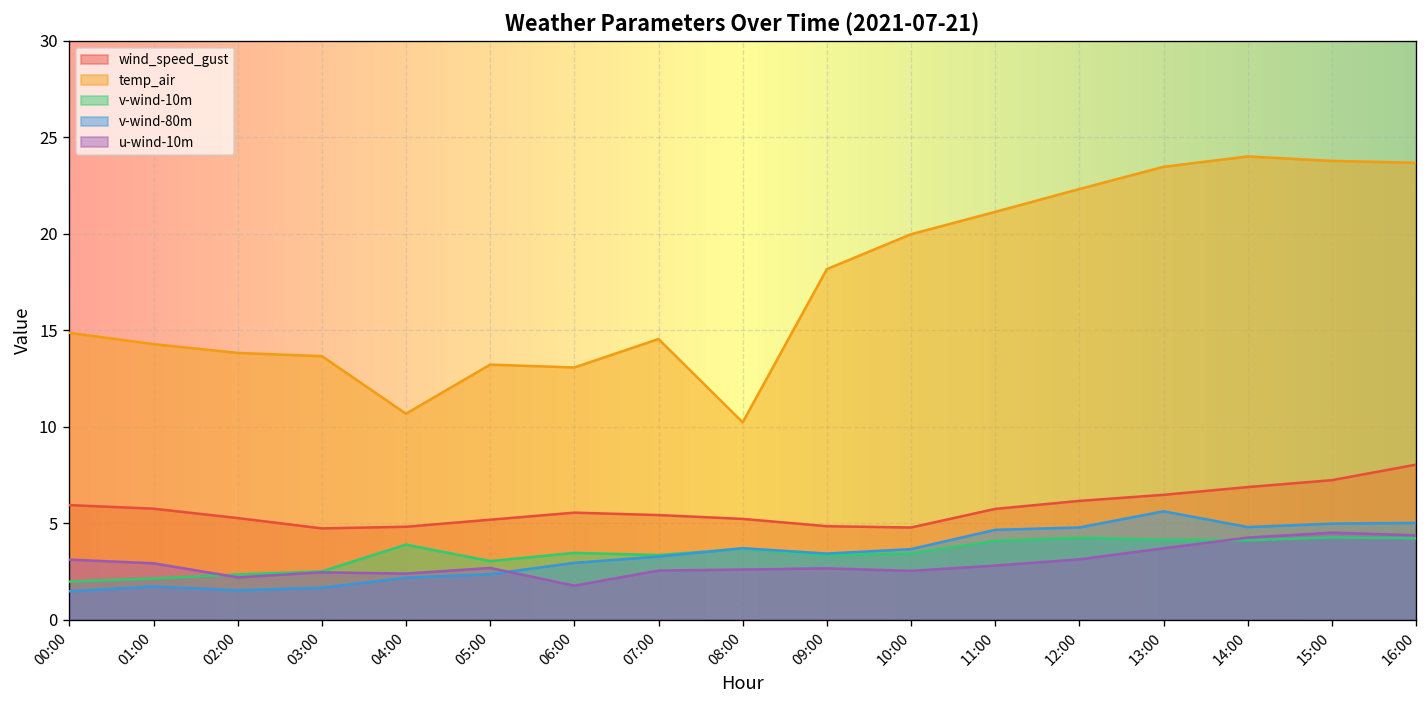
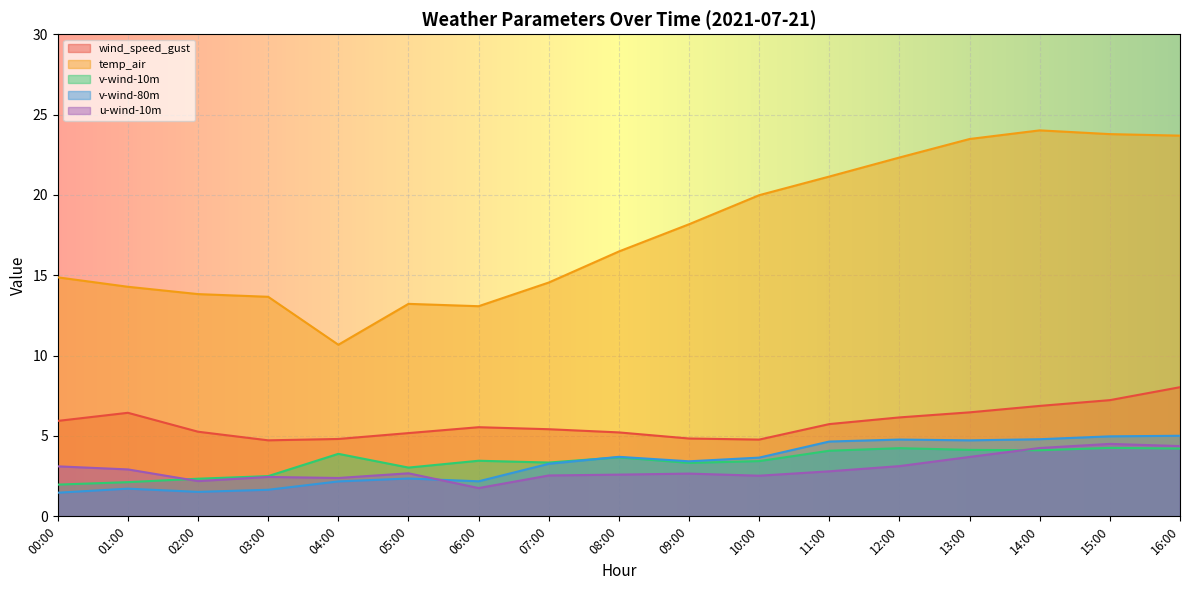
  {
    "wind_speed_gust": {
      "00:00": 5.9,
-     "01:00": 5.8,
+     "01:00": 6.4,
      "02:00": 5.3,
      "03:00": 4.7,
      "04:00": 4.8,
      "05:00": 5.2,
      "06:00": 5.5,
      "07:00": 5.4,
      "08:00": 5.2,
      "09:00": 4.8,
      "10:00": 4.8,
      "11:00": 5.7,
      "12:00": 6.2,
      "13:00": 6.5,
      "14:00": 6.9,
      "15:00": 7.2,
      "16:00": 8.0
    },
    "temp_air": {
      "00:00": 14.9,
      "01:00": 14.3,
      "02:00": 13.8,
      "03:00": 13.7,
      "04:00": 10.7,
      "05:00": 13.2,
      "06:00": 13.1,
      "07:00": 14.5,
-     "08:00": 10.2,
+     "08:00": 16.5,
      "09:00": 18.2,
      "10:00": 20.0,
      "11:00": 21.1,
      "12:00": 22.3,
      "13:00": 23.5,
      "14:00": 24.0,
      "15:00": 23.8,
      "16:00": 23.7
    },
    "v-wind-10m": {
      "00:00": 2.0,
      "01:00": 2.1,
      "04:00": 3.9,
      "05:00": 3.0,
      "06:00": 3.5,
      "10:00": 3.4,
      "11:00": 4.1,
      "12:00": 4.2,
      "13:00": 4.1,
      "15:00": 4.3
    },
    "v-wind-80m": {
      "00:00": 1.5,
      "01:00": 1.7,
      "02:00": 1.5,
      "03:00": 1.7,
      "04:00": 2.2,
      "05:00": 2.4,
-     "06:00": 2.9,
+     "06:00": 2.2,
      "10:00": 3.7,
      "11:00": 4.7,
      "12:00": 4.8,
-     "13:00": 5.6,
+     "13:00": 4.7,
      "14:00": 4.8,
      "15:00": 5.0,
      "16:00": 5.0
    },
    "u-wind-10m": {
      "00:00": 3.1,
      "01:00": 2.9,
      "04:00": 2.4,
      "05:00": 2.7,
      "06:00": 1.8,
      "07:00": 2.5,
      "08:00": 2.6,
      "09:00": 2.7,
      "10:00": 2.5,
      "11:00": 2.8,
      "12:00": 3.1,
      "13:00": 3.7,
      "15:00": 4.5
    }
  }
